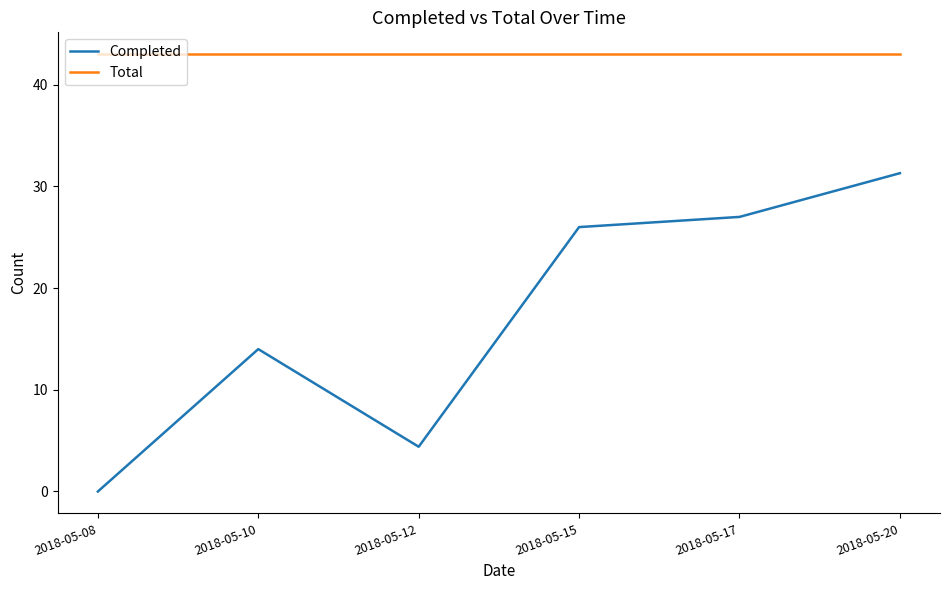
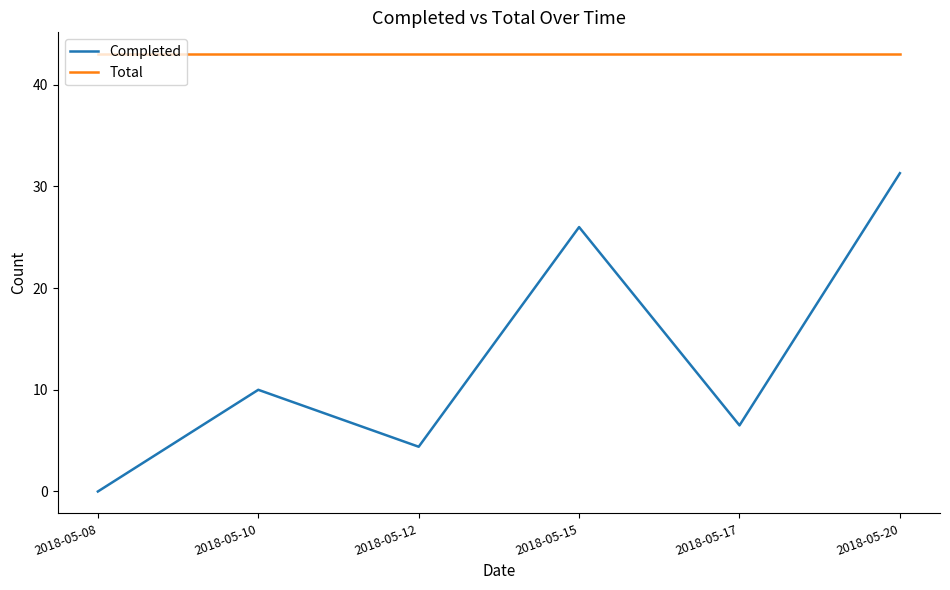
  {
    "Completed": {
      "2018-05-08": 0.0,
-     "2018-05-10": 14,
+     "2018-05-10": 10,
      "2018-05-12": 4.4,
      "2018-05-15": 26.0,
-     "2018-05-17": 27.0,
+     "2018-05-17": 6.5,
      "2018-05-20": 31.3
    },
    "Total": {
      "2018-05-10": 43.0,
      "2018-05-12": 43.0,
      "2018-05-15": 43.0,
      "2018-05-17": 43.0,
      "2018-05-20": 43.0
    }
  }
